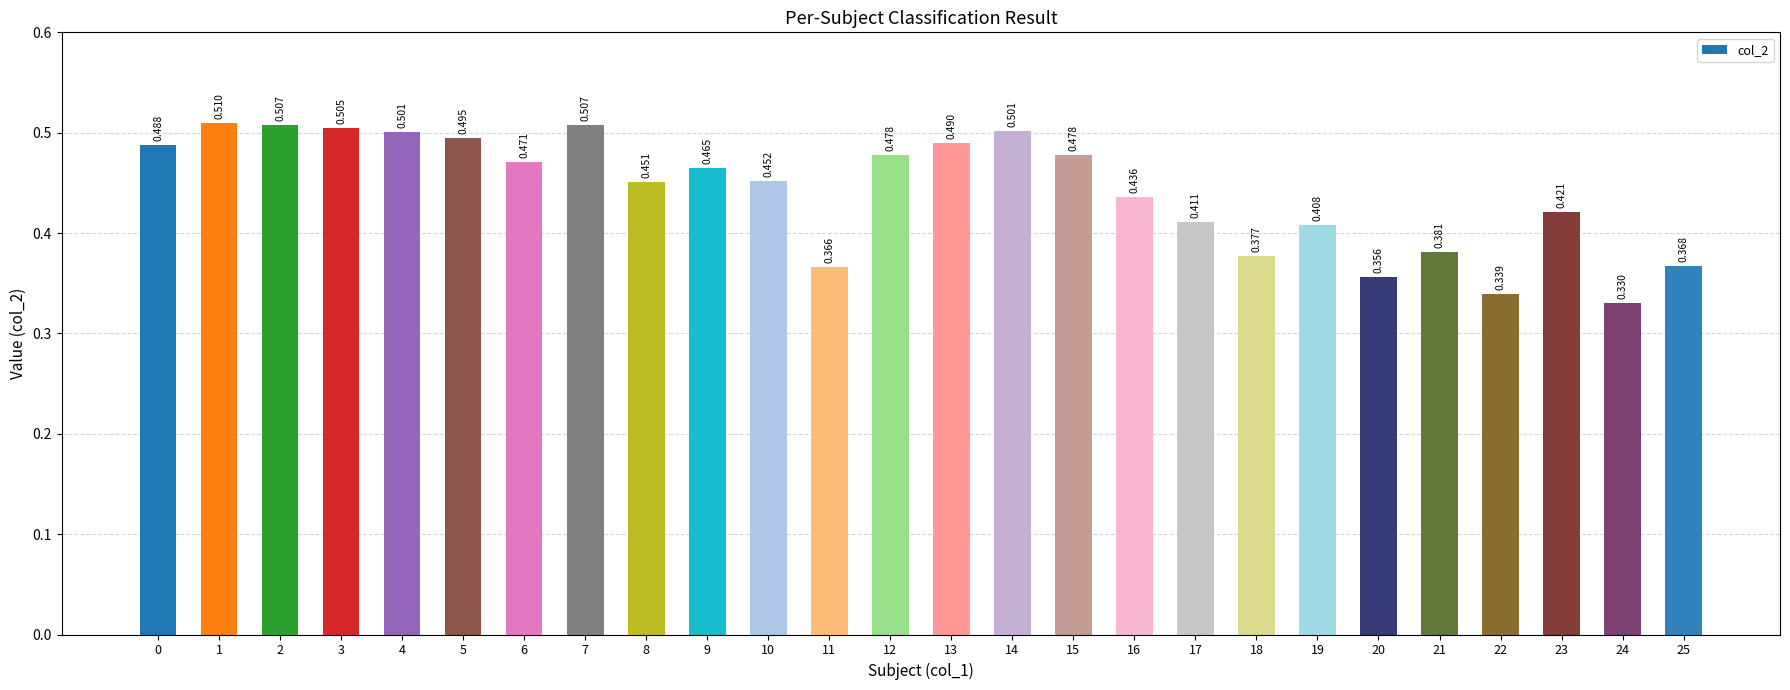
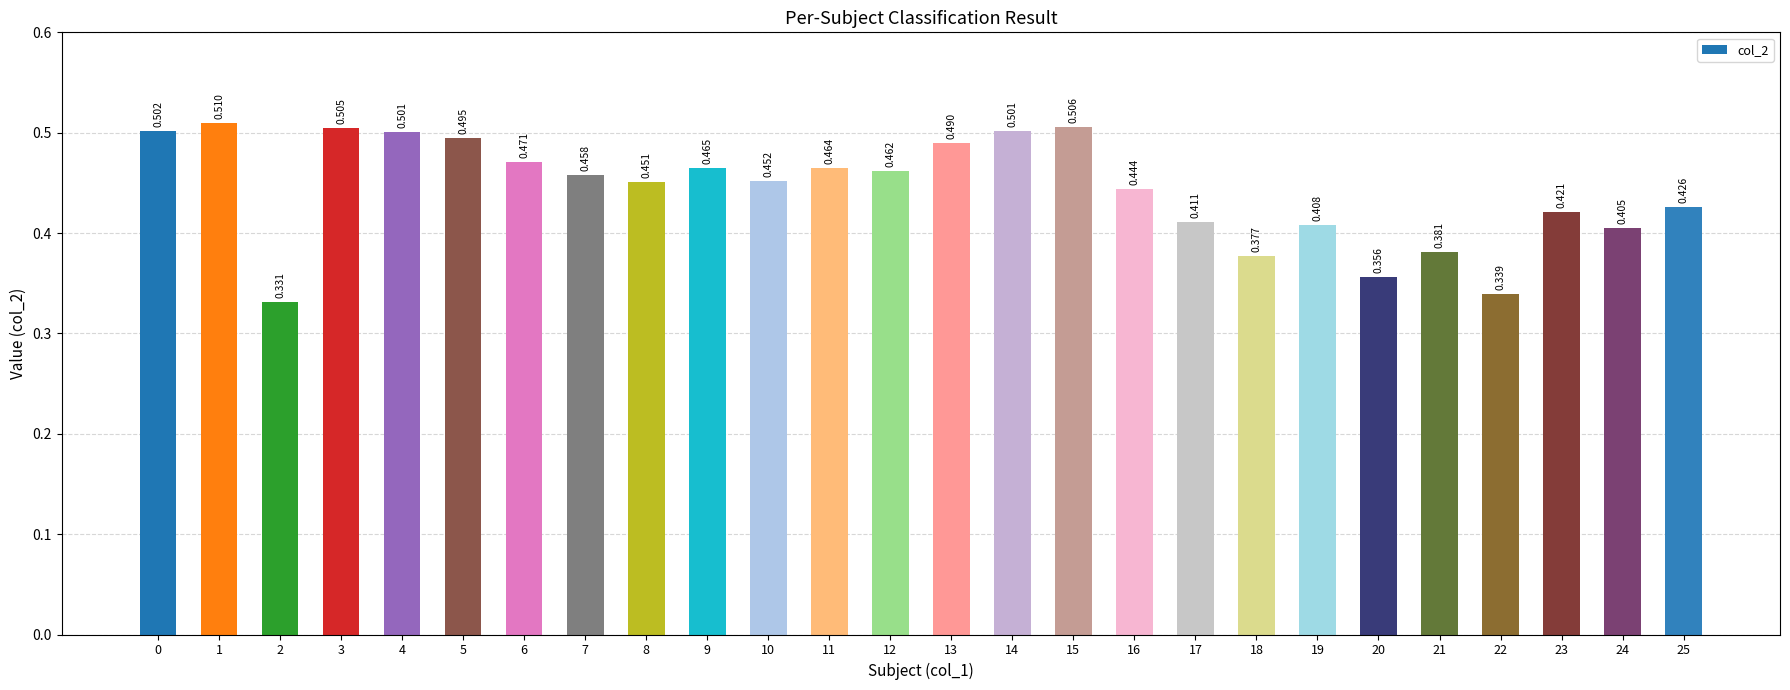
  {
-   "0": 0.488,
+   "0": 0.502,
    "1": 0.510,
-   "2": 0.507,
+   "2": 0.331,
    "3": 0.505,
    "4": 0.501,
    "5": 0.495,
    "6": 0.471,
-   "7": 0.507,
+   "7": 0.458,
    "8": 0.451,
    "9": 0.465,
    "10": 0.452,
-   "11": 0.366,
-   "12": 0.478,
+   "11": 0.464,
+   "12": 0.462,
    "13": 0.490,
    "14": 0.501,
-   "15": 0.478,
-   "16": 0.436,
+   "15": 0.506,
+   "16": 0.444,
    "17": 0.411,
    "18": 0.377,
    "19": 0.408,
    "20": 0.356,
    "21": 0.381,
    "22": 0.339,
    "23": 0.421,
-   "24": 0.330,
-   "25": 0.368
+   "24": 0.405,
+   "25": 0.426
  }
